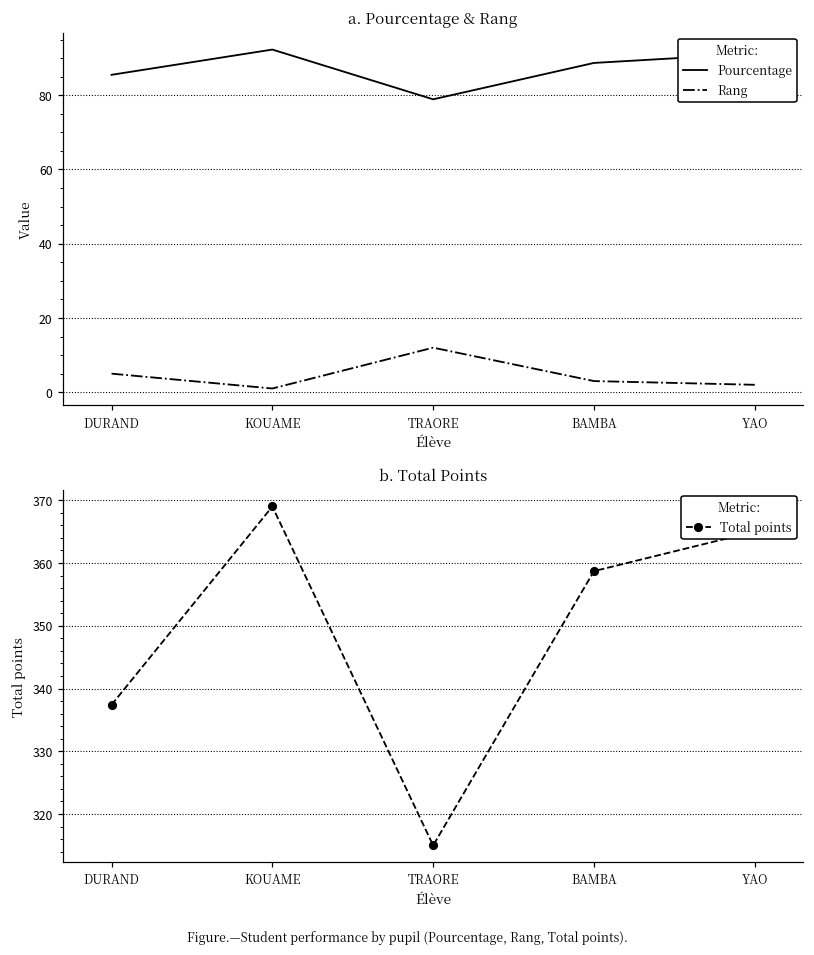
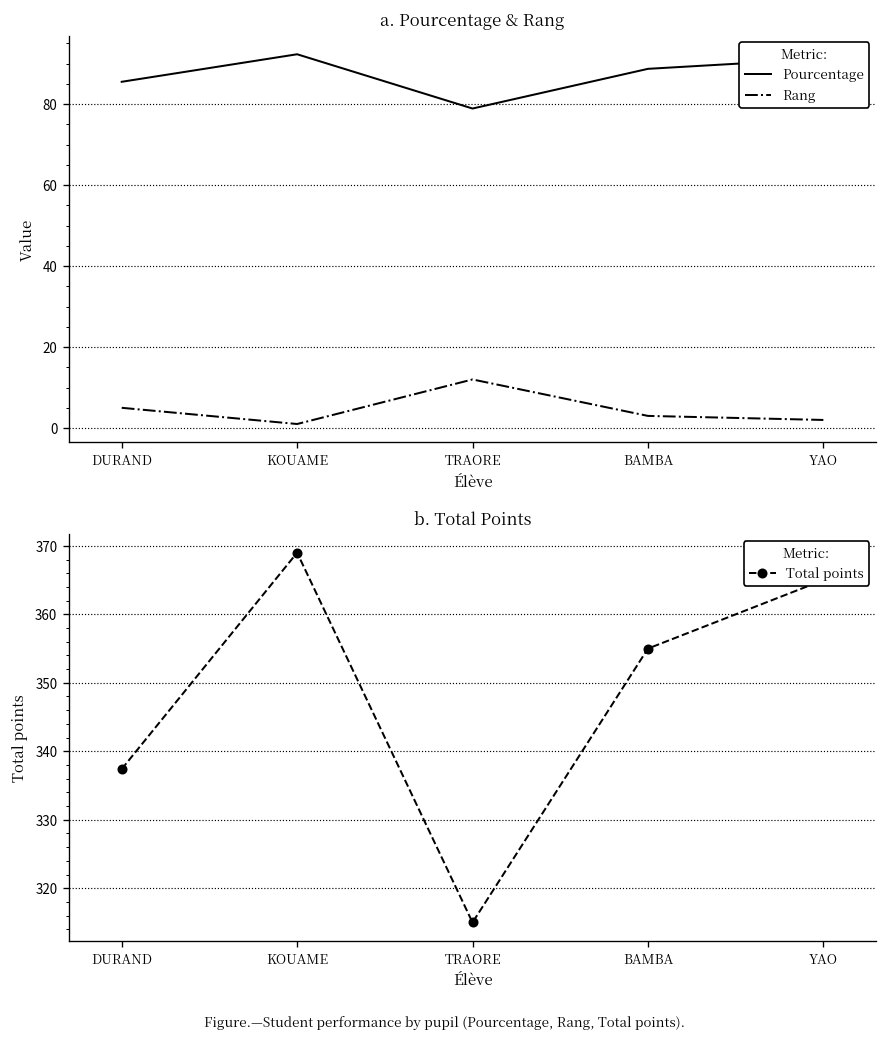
  {
    "b. Total Points": {
      "DURAND": 337,
      "KOUAME": 369,
      "TRAORE": 315,
-     "BAMBA": 359
+     "BAMBA": 355
    }
  }
